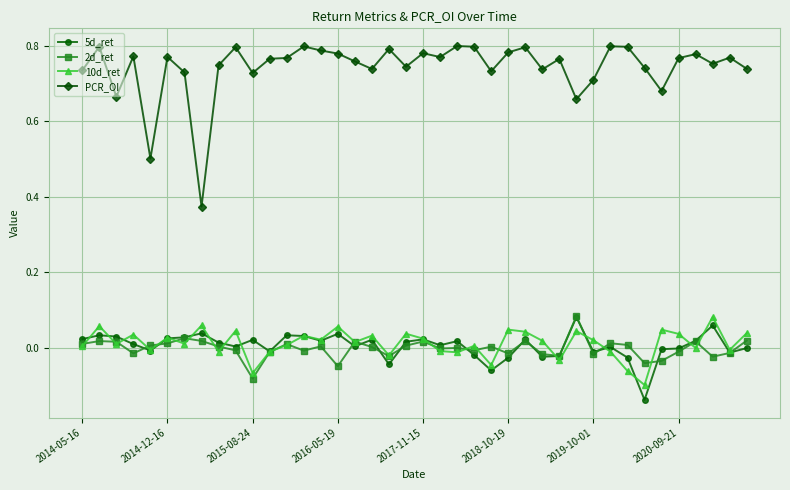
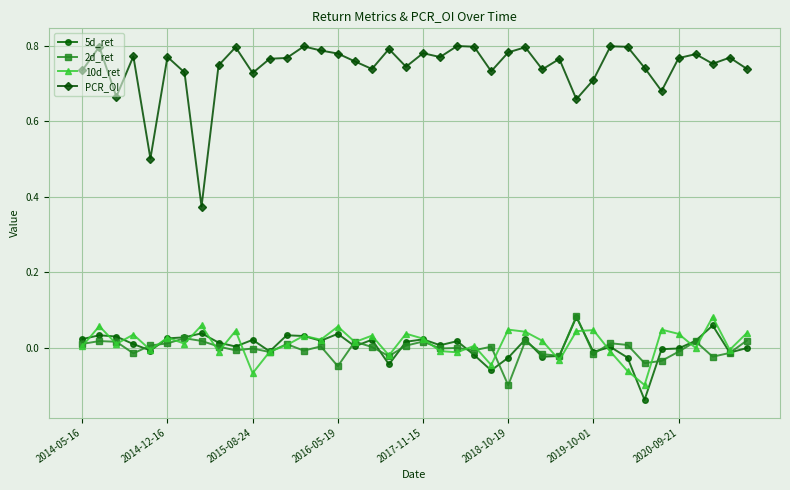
  {
    "2d_ret": {
      "2014-12-16": 0.01,
-     "2015-08-24": -0.08,
+     "2015-08-24": 0.00,
      "2016-05-19": -0.05,
-     "2018-10-19": -0.02,
+     "2018-10-19": -0.10,
      "2020-09-21": -0.01
    },
    "10d_ret": {
      "2015-08-24": -0.07,
      "2016-05-19": 0.06,
      "2018-10-19": 0.05,
-     "2019-10-01": 0.02,
+     "2019-10-01": 0.05,
      "2020-09-21": 0.04
    }
  }
